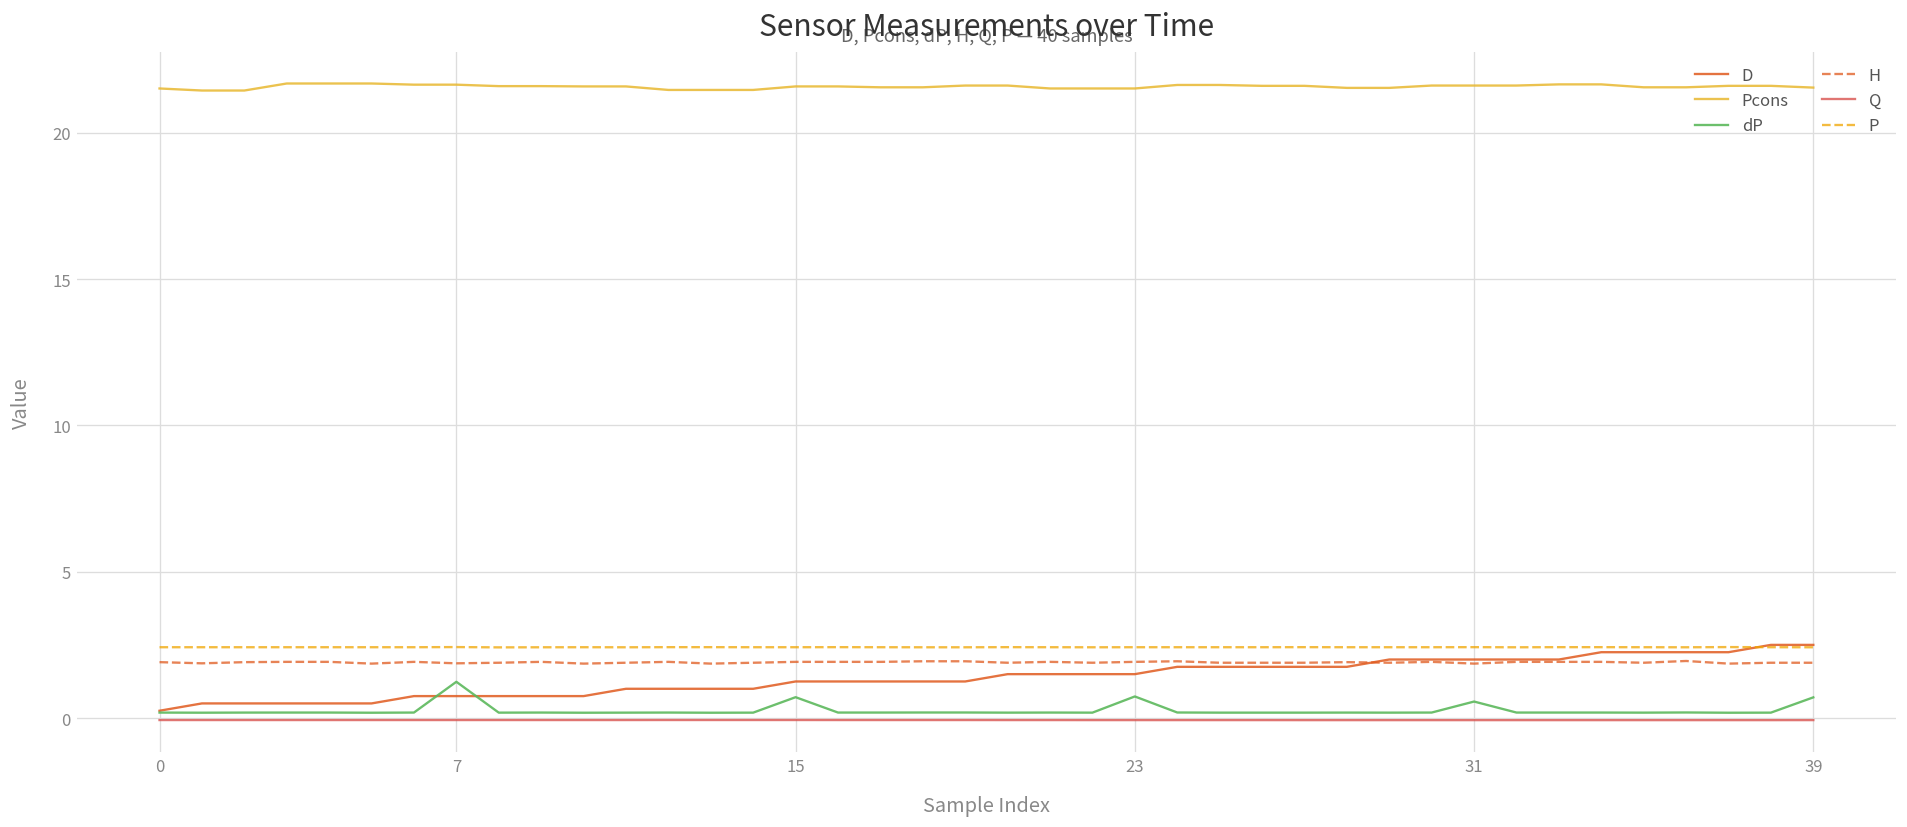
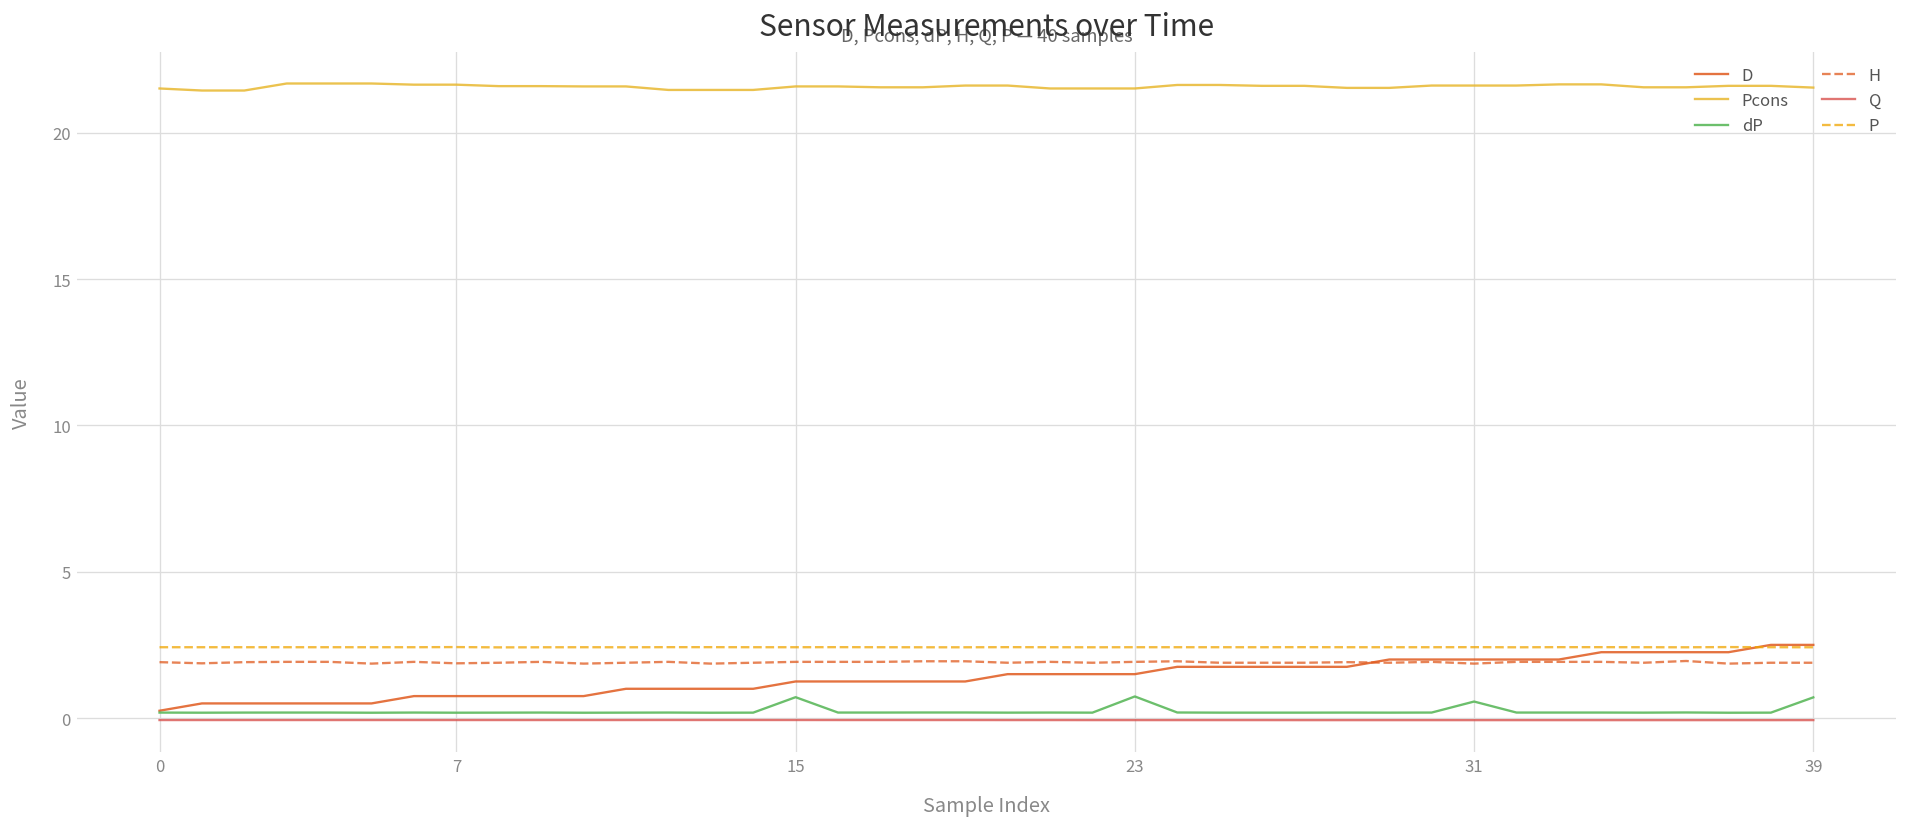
  {
    "dP": {
-     "7": 1.2,
+     "7": 0.2,
      "15": 0.7,
      "23": 0.7,
      "31": 0.6,
      "39": 0.7
    }
  }
